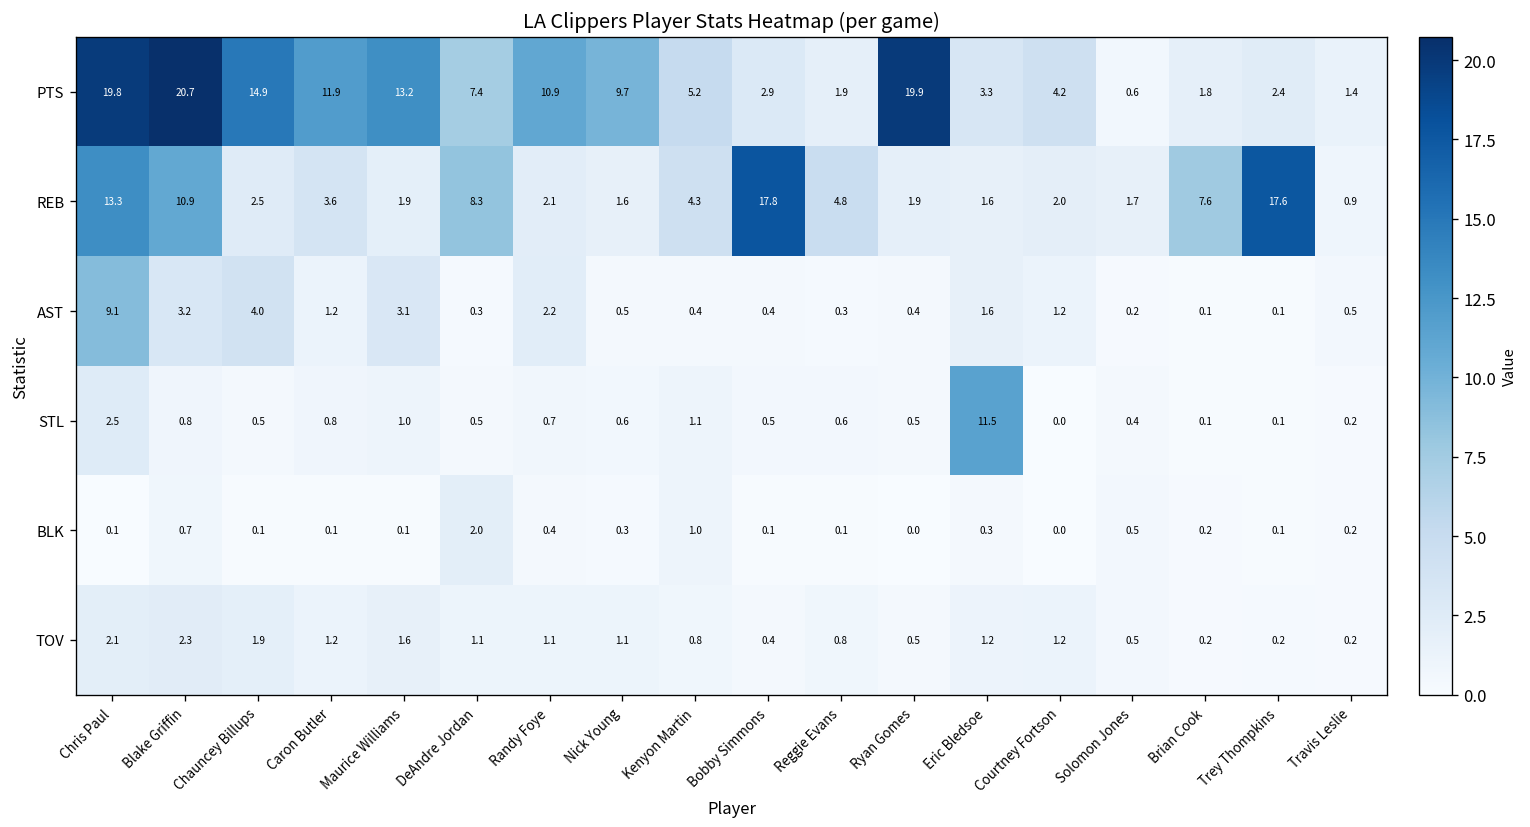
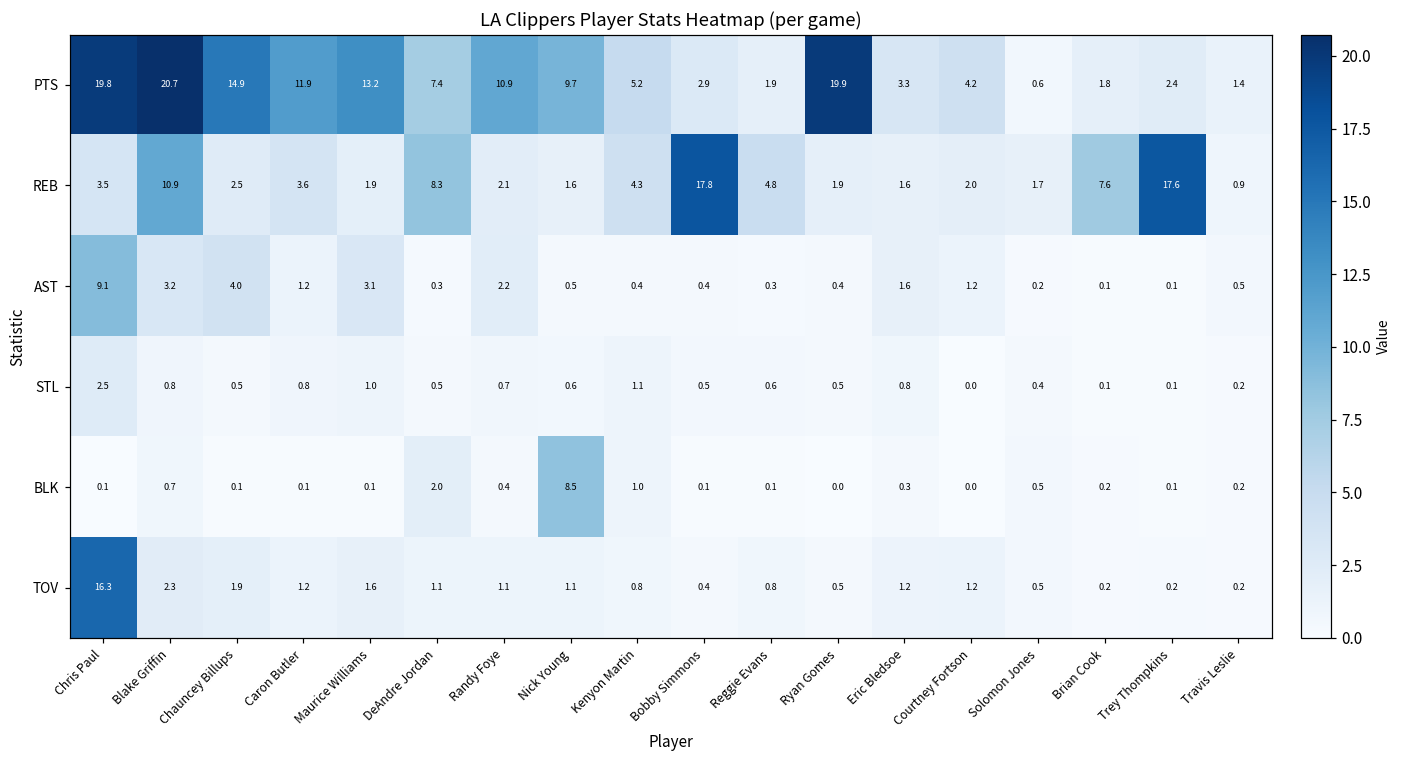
  {
    "PTS": {
      "Chris Paul": 19.8,
      "Blake Griffin": 20.7,
      "Chauncey Billups": 14.9,
      "Caron Butler": 11.9,
      "Maurice Williams": 13.2,
      "DeAndre Jordan": 7.4,
      "Randy Foye": 10.9,
      "Nick Young": 9.7,
      "Kenyon Martin": 5.2,
      "Bobby Simmons": 2.9,
      "Reggie Evans": 1.9,
      "Ryan Gomes": 19.9,
      "Eric Bledsoe": 3.3,
      "Courtney Fortson": 4.2,
      "Solomon Jones": 0.6,
      "Brian Cook": 1.8,
      "Trey Thompkins": 2.4,
      "Travis Leslie": 1.4
    },
    "REB": {
-     "Chris Paul": 13.3,
+     "Chris Paul": 3.5,
      "Blake Griffin": 10.9,
      "Chauncey Billups": 2.5,
      "Caron Butler": 3.6,
      "Maurice Williams": 1.9,
      "DeAndre Jordan": 8.3,
      "Randy Foye": 2.1,
      "Nick Young": 1.6,
      "Kenyon Martin": 4.3,
      "Bobby Simmons": 17.8,
      "Reggie Evans": 4.8,
      "Ryan Gomes": 1.9,
      "Eric Bledsoe": 1.6,
      "Courtney Fortson": 2.0,
      "Solomon Jones": 1.7,
      "Brian Cook": 7.6,
      "Trey Thompkins": 17.6,
      "Travis Leslie": 0.9
    },
    "AST": {
      "Chris Paul": 9.1,
      "Blake Griffin": 3.2,
      "Chauncey Billups": 4.0,
      "Caron Butler": 1.2,
      "Maurice Williams": 3.1,
      "DeAndre Jordan": 0.3,
      "Randy Foye": 2.2,
      "Nick Young": 0.5,
      "Kenyon Martin": 0.4,
      "Bobby Simmons": 0.4,
      "Reggie Evans": 0.3,
      "Ryan Gomes": 0.4,
      "Eric Bledsoe": 1.6,
      "Courtney Fortson": 1.2,
      "Solomon Jones": 0.2,
      "Brian Cook": 0.1,
      "Trey Thompkins": 0.1,
      "Travis Leslie": 0.5
    },
    "STL": {
      "Chris Paul": 2.5,
      "Blake Griffin": 0.8,
      "Chauncey Billups": 0.5,
      "Caron Butler": 0.8,
      "Maurice Williams": 1.0,
      "DeAndre Jordan": 0.5,
      "Randy Foye": 0.7,
      "Nick Young": 0.6,
      "Kenyon Martin": 1.1,
      "Bobby Simmons": 0.5,
      "Reggie Evans": 0.6,
      "Ryan Gomes": 0.5,
-     "Eric Bledsoe": 11.5,
+     "Eric Bledsoe": 0.8,
      "Courtney Fortson": 0.0,
      "Solomon Jones": 0.4,
      "Brian Cook": 0.1,
      "Trey Thompkins": 0.1,
      "Travis Leslie": 0.2
    },
    "BLK": {
      "Chris Paul": 0.1,
      "Blake Griffin": 0.7,
      "Chauncey Billups": 0.1,
      "Caron Butler": 0.1,
      "Maurice Williams": 0.1,
      "DeAndre Jordan": 2.0,
      "Randy Foye": 0.4,
-     "Nick Young": 0.3,
+     "Nick Young": 8.5,
      "Kenyon Martin": 1.0,
      "Bobby Simmons": 0.1,
      "Reggie Evans": 0.1,
      "Ryan Gomes": 0.0,
      "Eric Bledsoe": 0.3,
      "Courtney Fortson": 0.0,
      "Solomon Jones": 0.5,
      "Brian Cook": 0.2,
      "Trey Thompkins": 0.1,
      "Travis Leslie": 0.2
    },
    "TOV": {
-     "Chris Paul": 2.1,
+     "Chris Paul": 16.3,
      "Blake Griffin": 2.3,
      "Chauncey Billups": 1.9,
      "Caron Butler": 1.2,
      "Maurice Williams": 1.6,
      "DeAndre Jordan": 1.1,
      "Randy Foye": 1.1,
      "Nick Young": 1.1,
      "Kenyon Martin": 0.8,
      "Bobby Simmons": 0.4,
      "Reggie Evans": 0.8,
      "Ryan Gomes": 0.5,
      "Eric Bledsoe": 1.2,
      "Courtney Fortson": 1.2,
      "Solomon Jones": 0.5,
      "Brian Cook": 0.2,
      "Trey Thompkins": 0.2,
      "Travis Leslie": 0.2
    }
  }
